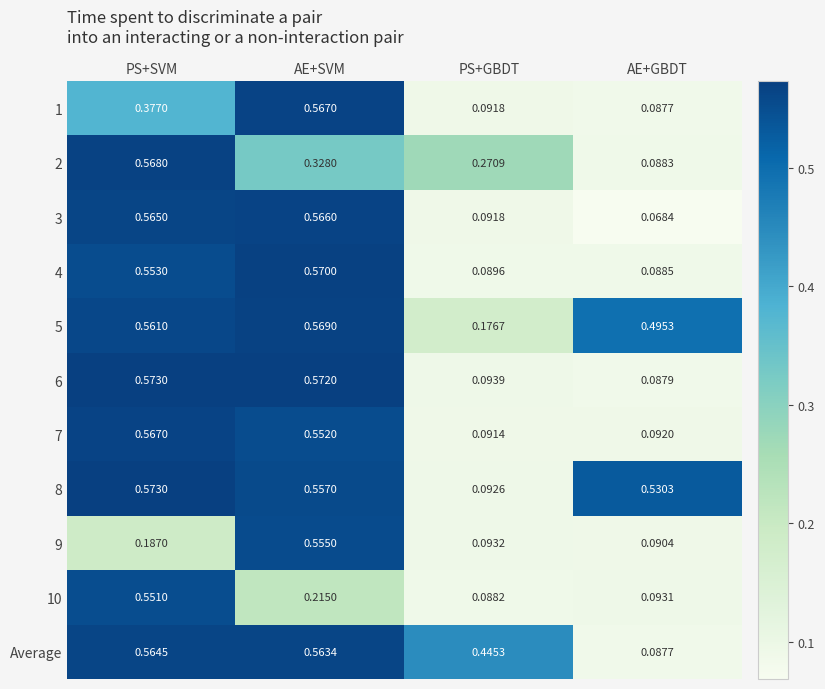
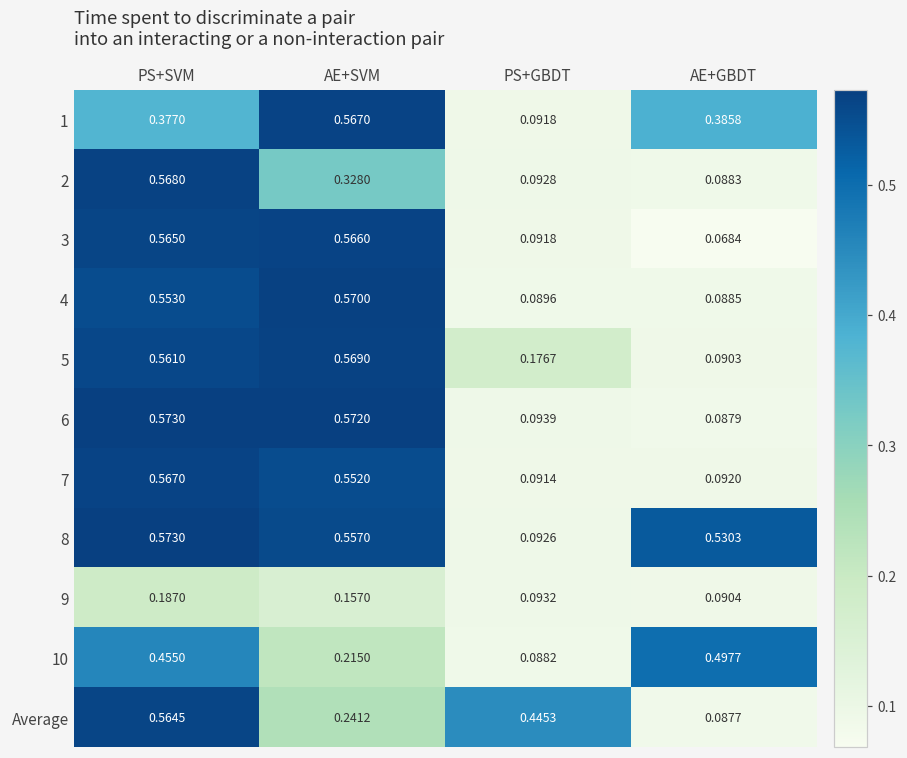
  {
    "1": {
      "PS+SVM": 0.3770,
      "AE+SVM": 0.5670,
      "PS+GBDT": 0.0918,
-     "AE+GBDT": 0.0877
+     "AE+GBDT": 0.3858
    },
    "2": {
      "PS+SVM": 0.5680,
      "AE+SVM": 0.3280,
-     "PS+GBDT": 0.2709,
+     "PS+GBDT": 0.0928,
      "AE+GBDT": 0.0883
    },
    "3": {
      "PS+SVM": 0.5650,
      "AE+SVM": 0.5660,
      "PS+GBDT": 0.0918,
      "AE+GBDT": 0.0684
    },
    "4": {
      "PS+SVM": 0.5530,
      "AE+SVM": 0.5700,
      "PS+GBDT": 0.0896,
      "AE+GBDT": 0.0885
    },
    "5": {
      "PS+SVM": 0.5610,
      "AE+SVM": 0.5690,
      "PS+GBDT": 0.1767,
-     "AE+GBDT": 0.4953
+     "AE+GBDT": 0.0903
    },
    "6": {
      "PS+SVM": 0.5730,
      "AE+SVM": 0.5720,
      "PS+GBDT": 0.0939,
      "AE+GBDT": 0.0879
    },
    "7": {
      "PS+SVM": 0.5670,
      "AE+SVM": 0.5520,
      "PS+GBDT": 0.0914,
      "AE+GBDT": 0.0920
    },
    "8": {
      "PS+SVM": 0.5730,
      "AE+SVM": 0.5570,
      "PS+GBDT": 0.0926,
      "AE+GBDT": 0.5303
    },
    "9": {
      "PS+SVM": 0.1870,
-     "AE+SVM": 0.5550,
+     "AE+SVM": 0.1570,
      "PS+GBDT": 0.0932,
      "AE+GBDT": 0.0904
    },
    "10": {
-     "PS+SVM": 0.5510,
+     "PS+SVM": 0.4550,
      "AE+SVM": 0.2150,
      "PS+GBDT": 0.0882,
-     "AE+GBDT": 0.0931
+     "AE+GBDT": 0.4977
    },
    "Average": {
      "PS+SVM": 0.5645,
-     "AE+SVM": 0.5634,
+     "AE+SVM": 0.2412,
      "PS+GBDT": 0.4453,
      "AE+GBDT": 0.0877
    }
  }
